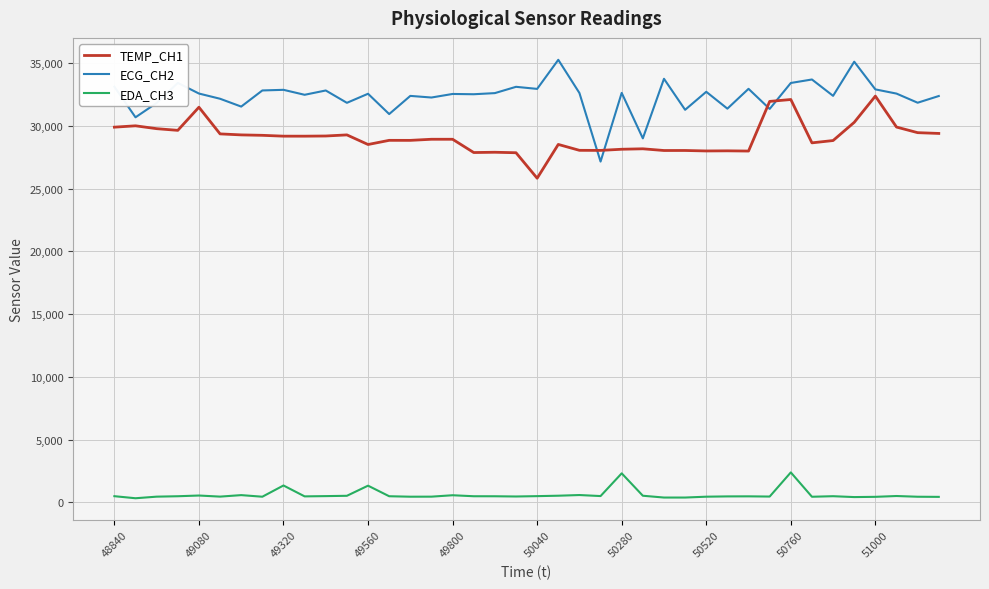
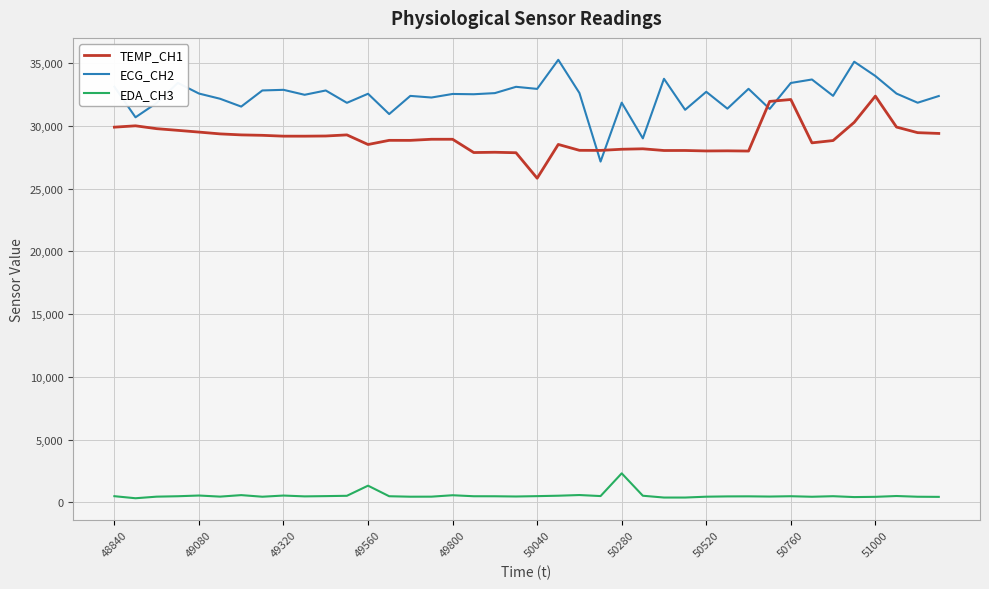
  {
    "TEMP_CH1": {
      "48840": "29,900",
-     "49080": "31,500",
+     "49080": "29,500",
      "49320": "29,200",
      "49560": "28,500",
      "49800": "28,900",
      "50040": "25,800",
      "50280": "28,100",
      "50520": "28,000",
      "50760": "32,100",
      "51000": "32,400"
    },
    "ECG_CH2": {
      "49080": "32,600",
      "49320": "32,900",
      "49560": "32,600",
      "49800": "32,500",
      "50040": "33,000",
-     "50280": "32,600",
+     "50280": "31,900",
      "50520": "32,700",
      "50760": "33,400",
-     "51000": "32,900"
+     "51000": "34,000"
    },
    "EDA_CH3": {
      "48840": "500",
      "49080": "500",
-     "49320": "1,300",
+     "49320": "500",
      "49560": "1,300",
      "49800": "600",
      "50040": "500",
      "50280": "2,300",
      "50520": "500",
-     "50760": "2,400",
+     "50760": "500",
      "51000": "400"
    }
  }
